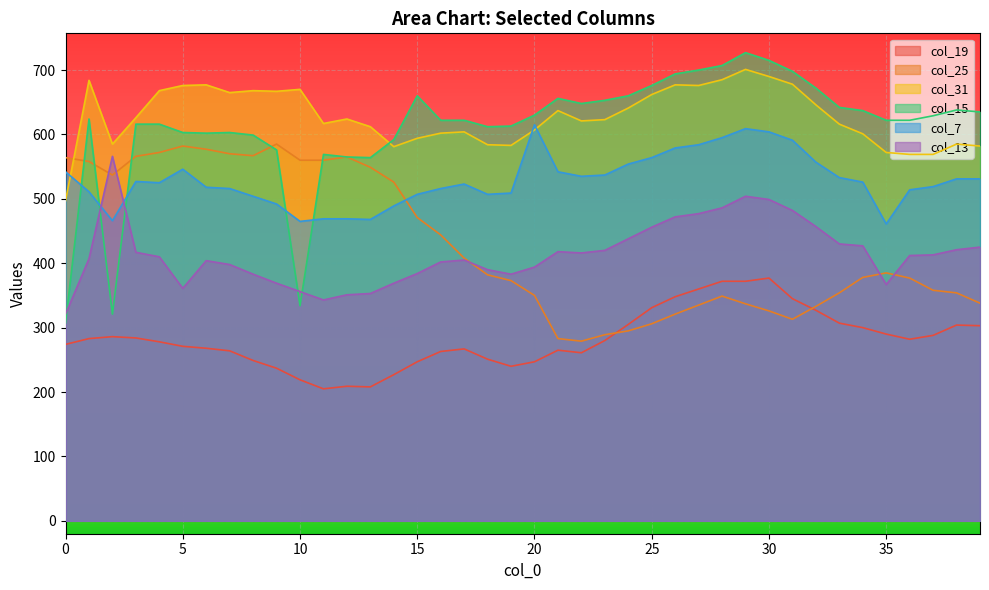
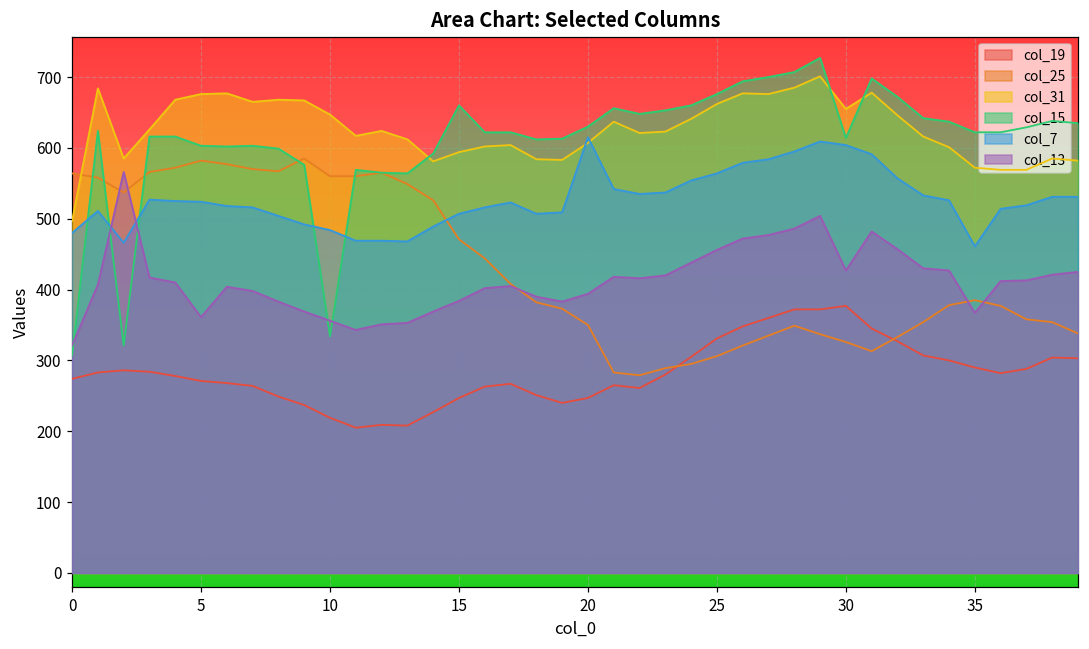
  {
    "col_31": {
      "0": 500,
      "5": 680,
-     "10": 670,
+     "10": 650,
      "15": 590,
      "20": 610,
      "25": 660,
-     "30": 690,
+     "30": 660,
      "35": 570
    },
    "col_15": {
      "0": 310,
      "5": 600,
      "10": 330,
      "15": 660,
      "20": 630,
      "25": 680,
-     "30": 720,
+     "30": 610,
      "35": 620
    },
    "col_7": {
-     "0": 540,
-     "5": 550,
-     "10": 470,
+     "0": 480,
+     "5": 520,
+     "10": 480,
      "15": 510,
      "20": 620,
      "25": 560,
      "30": 600,
      "35": 460
    },
    "col_13": {
      "0": 320,
      "5": 360,
      "10": 360,
      "15": 380,
      "20": 390,
      "25": 460,
-     "30": 500,
+     "30": 430,
      "35": 370
    }
  }
